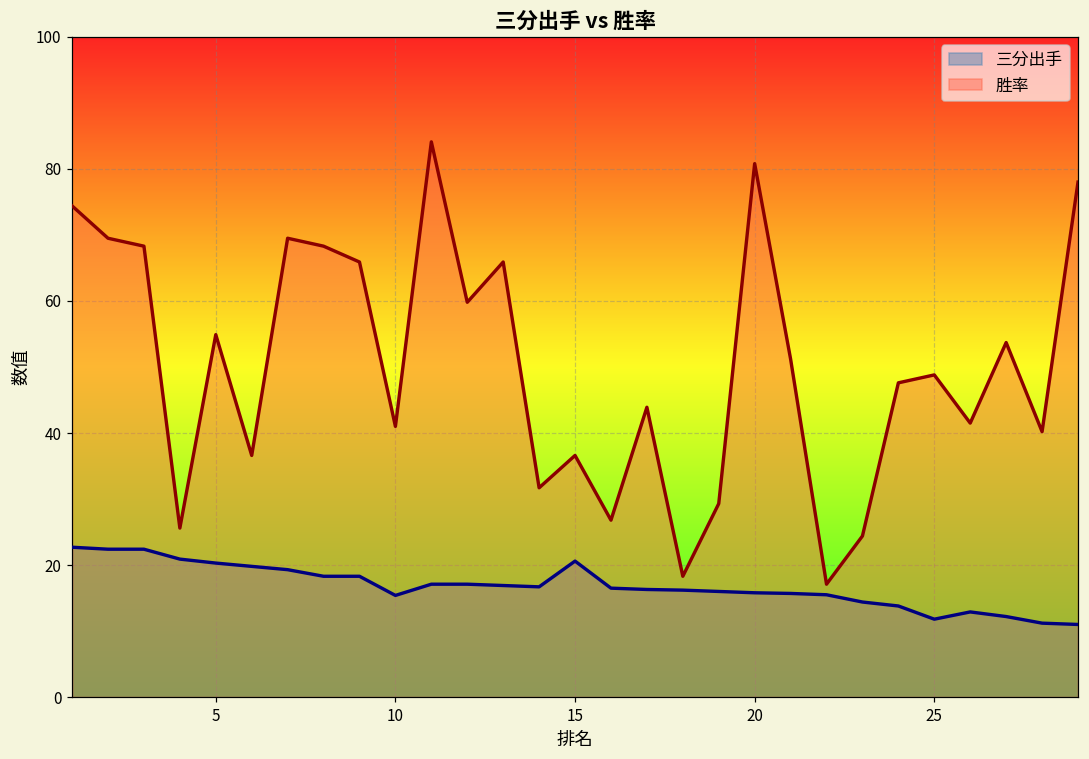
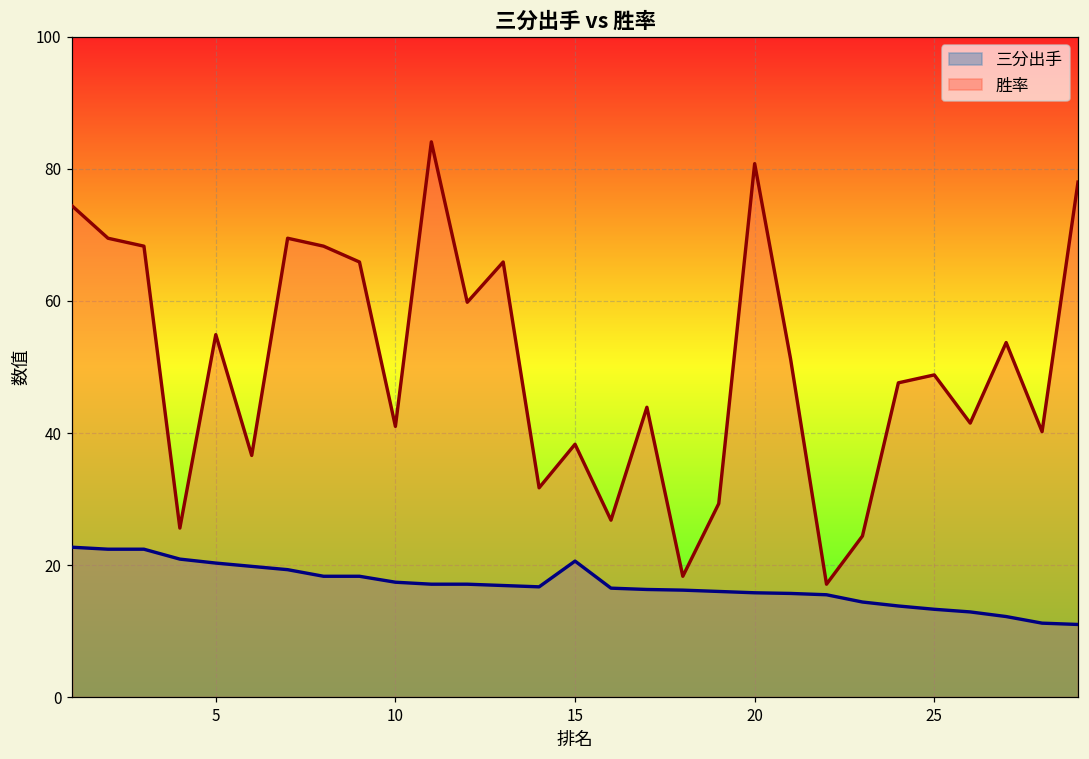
  {
    "三分出手": {
      "5": 20,
-     "10": 15,
+     "10": 17,
      "15": 21,
      "20": 16,
-     "25": 12
+     "25": 13
    },
    "胜率": {
      "5": 55,
      "10": 41,
-     "15": 37,
+     "15": 38,
      "20": 81,
      "25": 49
    }
  }
